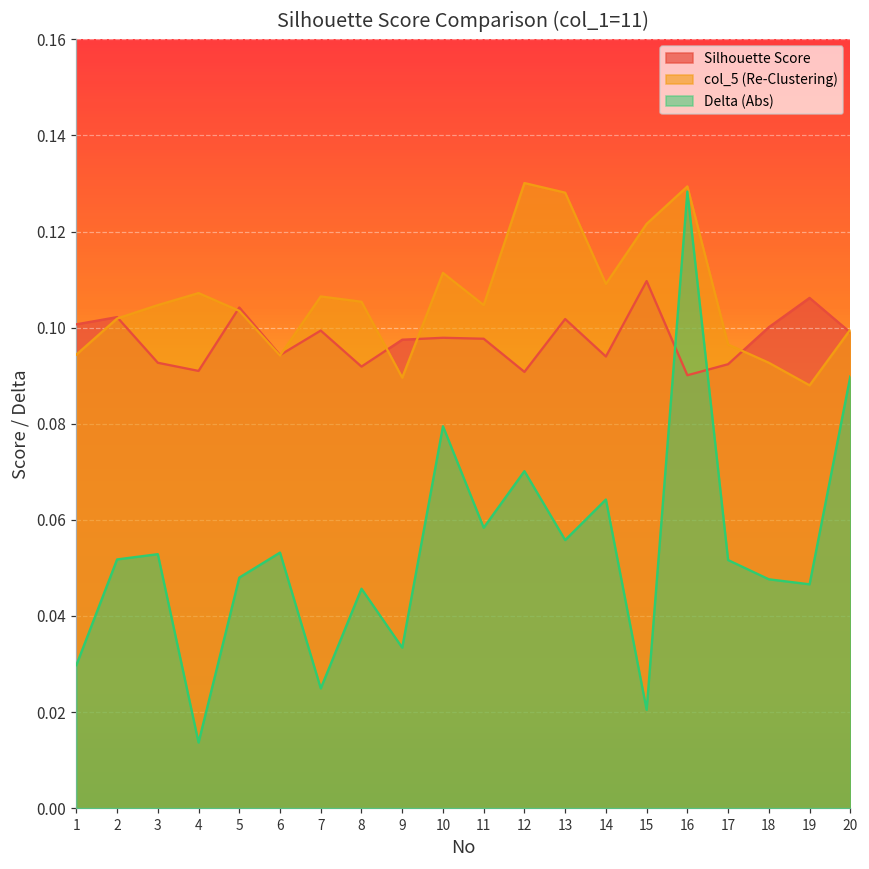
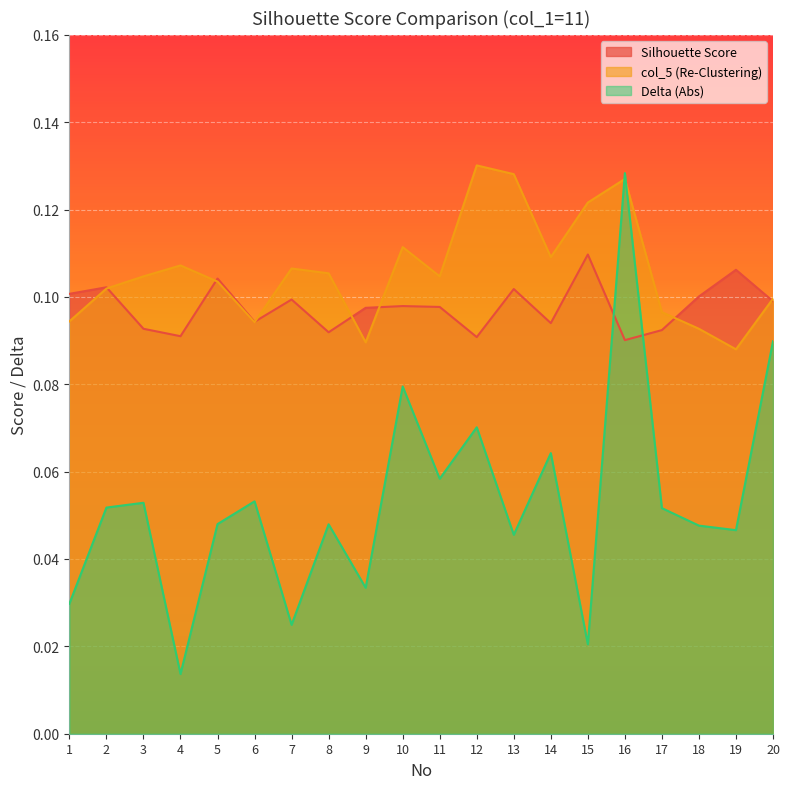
  {
    "Silhouette Score": {
      "1": 0.101,
      "3": 0.093,
      "4": 0.091,
      "5": 0.104,
      "7": 0.099,
      "8": 0.092,
      "9": 0.098,
      "10": 0.098,
      "11": 0.098,
      "12": 0.091,
      "13": 0.102,
      "14": 0.094,
      "15": 0.110,
      "16": 0.090,
      "17": 0.092,
      "18": 0.100,
      "19": 0.106,
      "20": 0.099
    },
    "col_5 (Re-Clustering)": {
      "1": 0.094,
      "3": 0.105,
      "4": 0.107,
      "5": 0.104,
      "7": 0.107,
      "8": 0.105,
      "9": 0.090,
      "10": 0.111,
      "11": 0.105,
      "12": 0.130,
      "13": 0.128,
      "14": 0.109,
      "15": 0.122,
-     "16": 0.129,
+     "16": 0.127,
      "17": 0.097,
      "18": 0.093,
      "19": 0.088,
      "20": 0.100
    },
    "Delta (Abs)": {
      "1": 0.030,
      "2": 0.052,
      "3": 0.053,
      "4": 0.014,
      "5": 0.048,
      "6": 0.053,
      "7": 0.025,
-     "8": 0.046,
+     "8": 0.048,
      "9": 0.033,
      "10": 0.079,
      "11": 0.058,
      "12": 0.070,
-     "13": 0.056,
+     "13": 0.046,
      "14": 0.064,
      "15": 0.020,
      "16": 0.128,
      "17": 0.052,
      "18": 0.048,
      "19": 0.047,
      "20": 0.090
    }
  }
